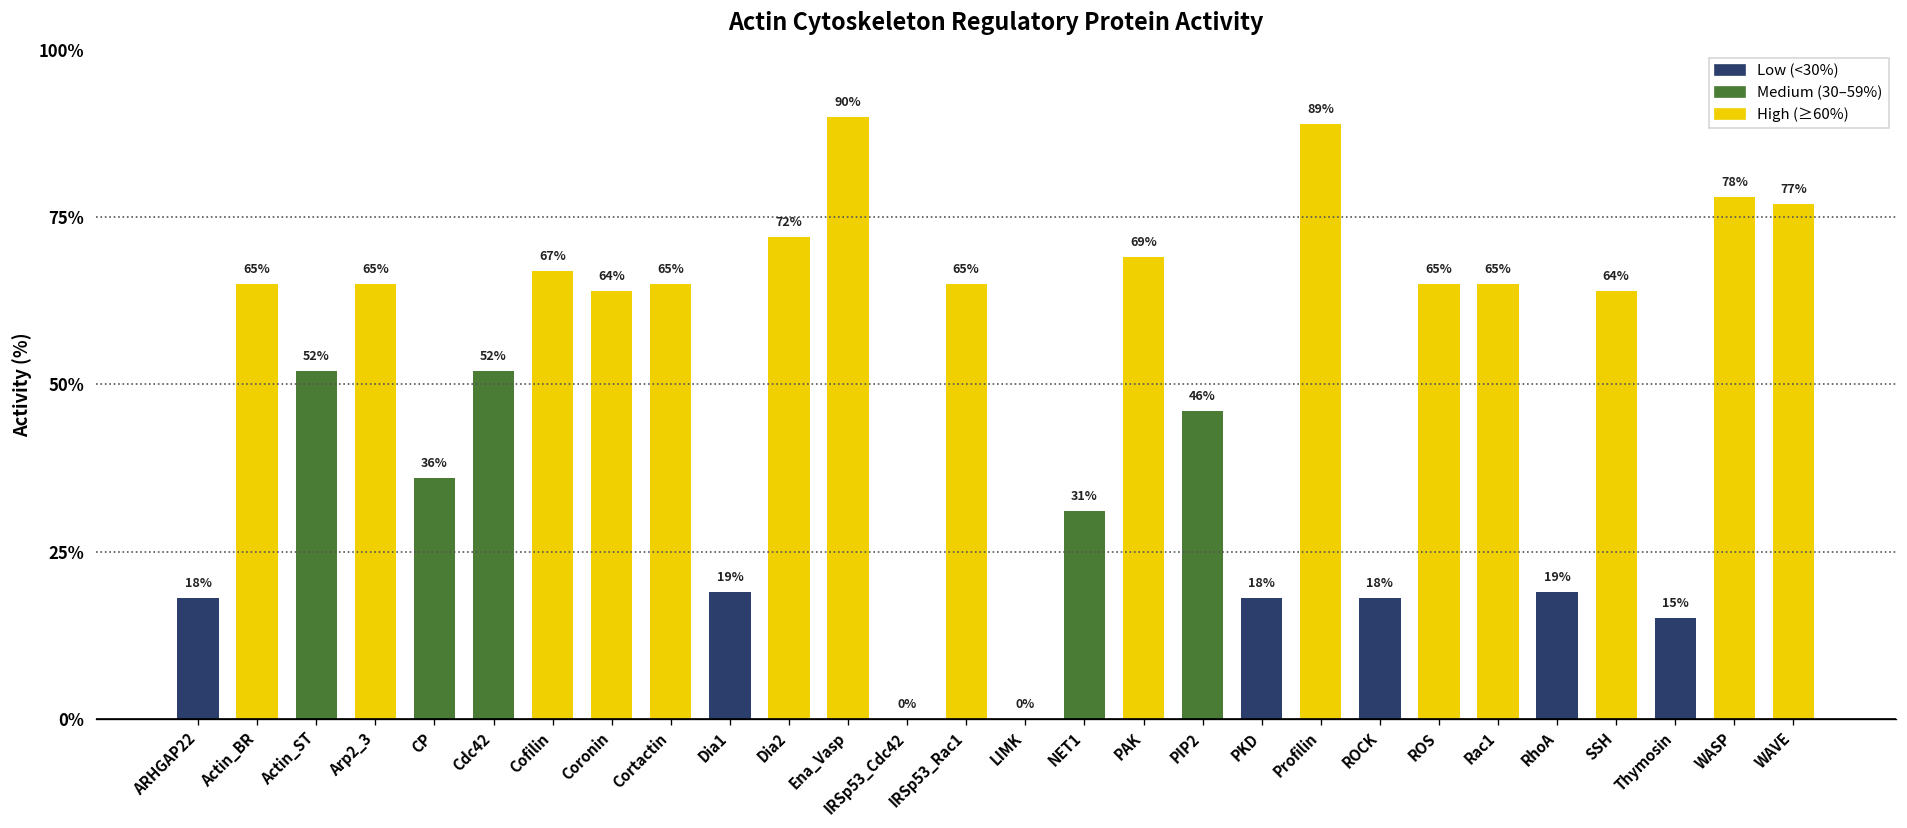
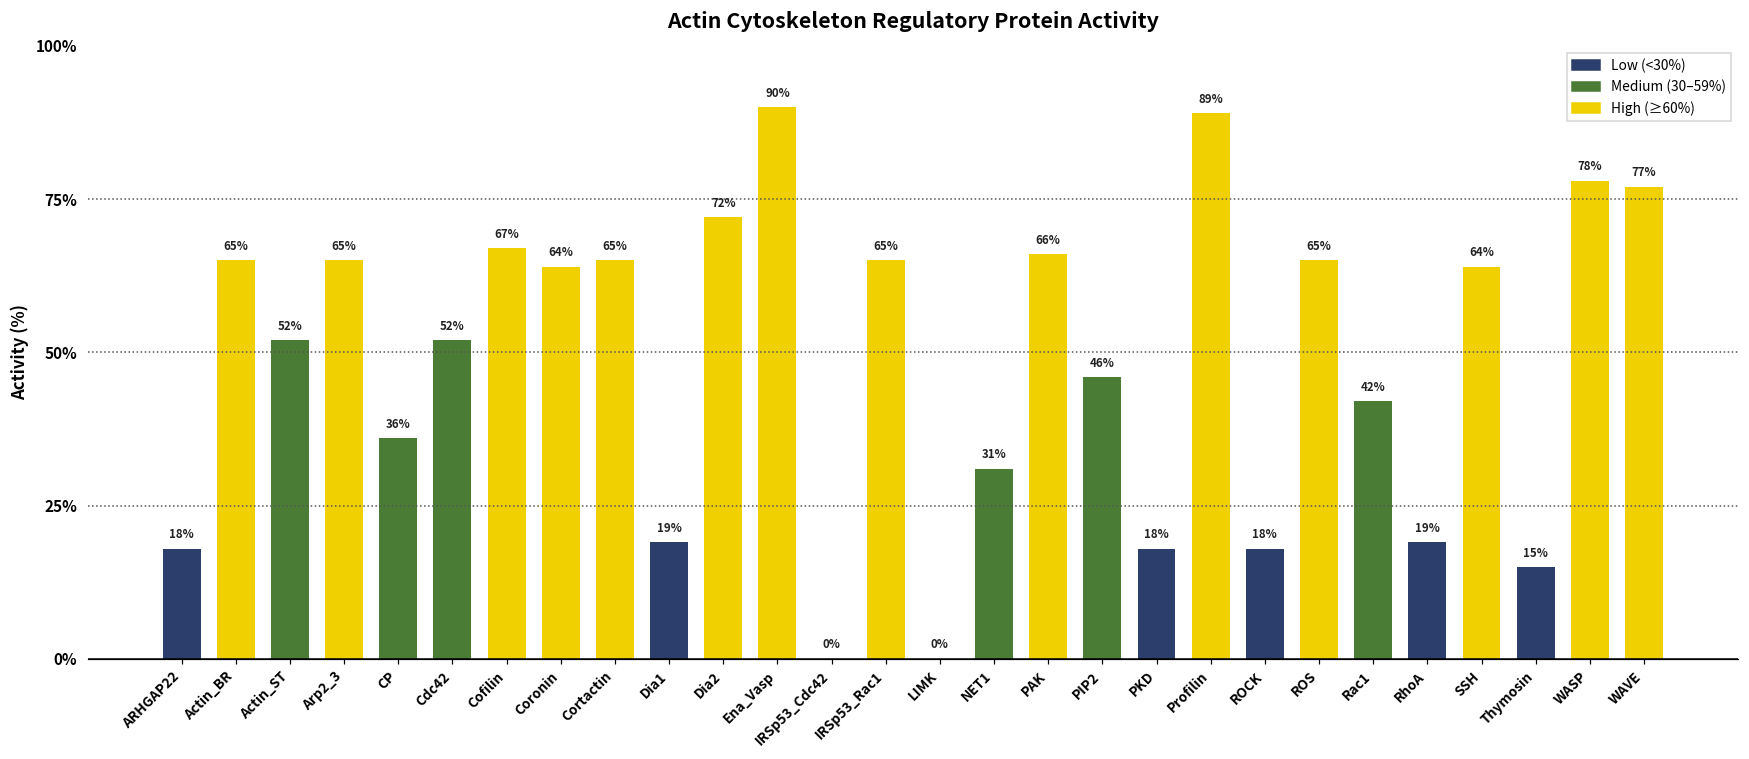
  {
    "ARHGAP22": "18%",
    "Actin_BR": "65%",
    "Actin_ST": "52%",
    "Arp2_3": "65%",
    "CP": "36%",
    "Cdc42": "52%",
    "Cofilin": "67%",
    "Coronin": "64%",
    "Cortactin": "65%",
    "Dia1": "19%",
    "Dia2": "72%",
    "Ena_Vasp": "90%",
    "IRSp53_Cdc42": "0%",
    "IRSp53_Rac1": "65%",
    "LIMK": "0%",
    "NET1": "31%",
-   "PAK": "69%",
+   "PAK": "66%",
    "PIP2": "46%",
    "PKD": "18%",
    "Profilin": "89%",
    "ROCK": "18%",
    "ROS": "65%",
-   "Rac1": "65%",
+   "Rac1": "42%",
    "RhoA": "19%",
    "SSH": "64%",
    "Thymosin": "15%",
    "WASP": "78%",
    "WAVE": "77%"
  }
